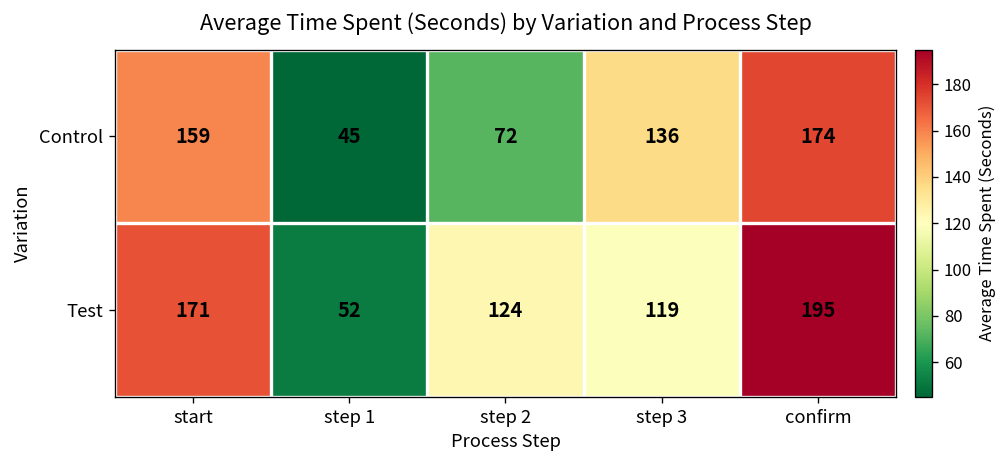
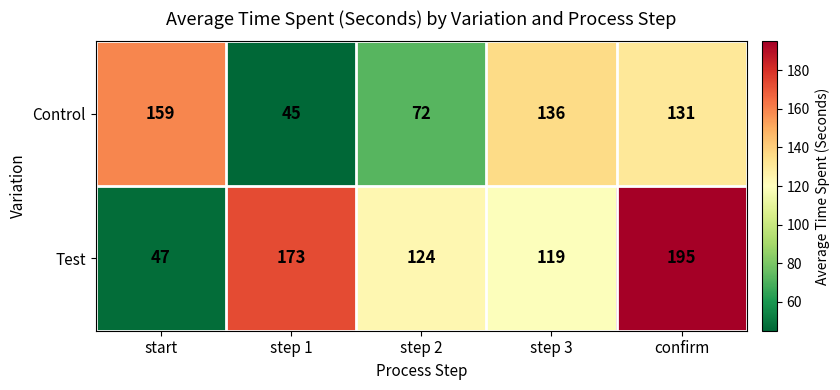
  {
    "Control": {
      "start": 159,
      "step 1": 45,
      "step 2": 72,
      "step 3": 136,
-     "confirm": 174
+     "confirm": 131
    },
    "Test": {
-     "start": 171,
-     "step 1": 52,
+     "start": 47,
+     "step 1": 173,
      "step 2": 124,
      "step 3": 119,
      "confirm": 195
    }
  }
